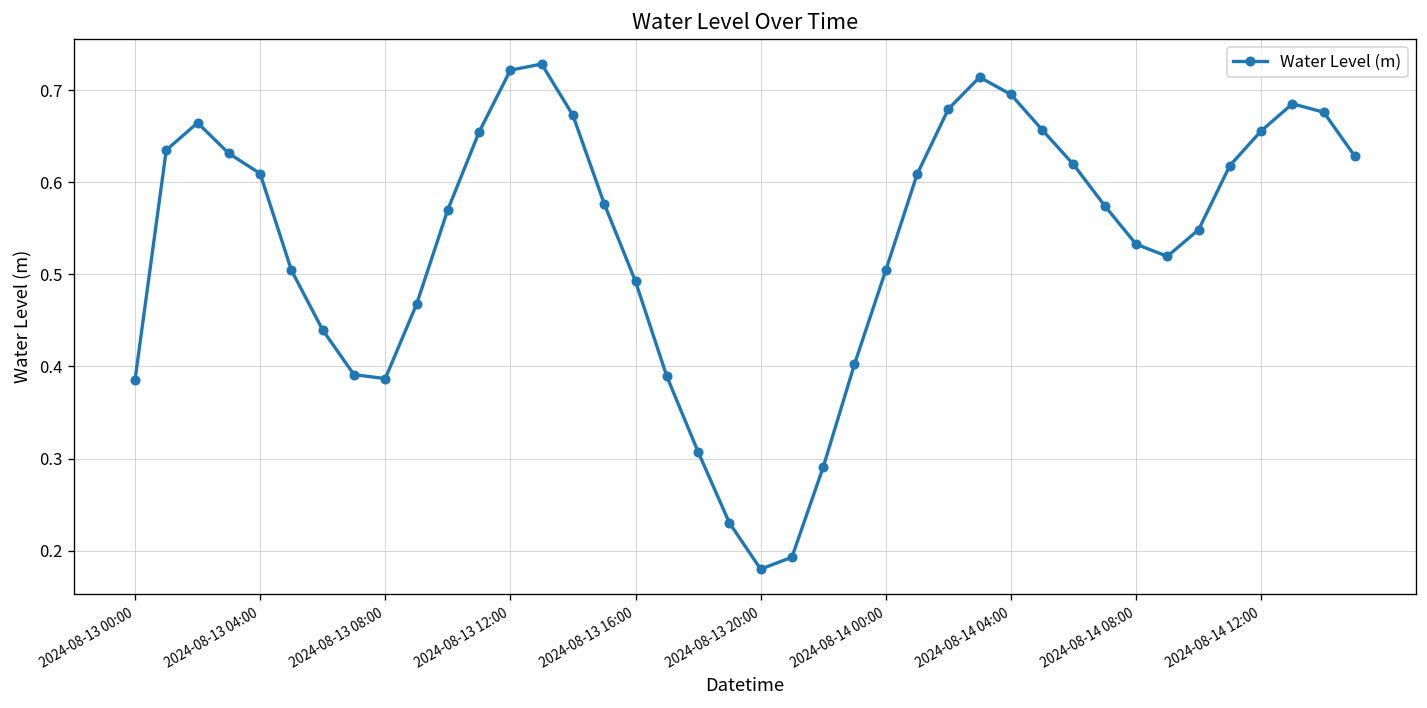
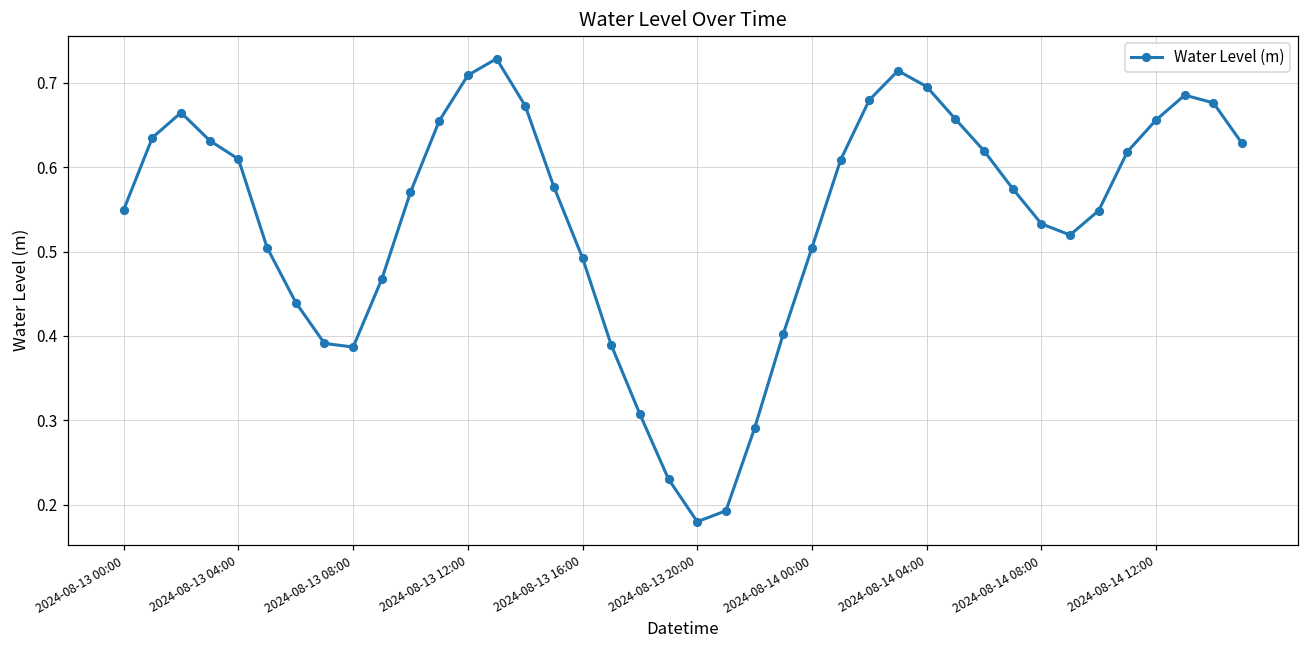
  {
-   "2024-08-13 00:00": 0.39,
+   "2024-08-13 00:00": 0.55,
    "2024-08-13 04:00": 0.61,
    "2024-08-13 08:00": 0.39,
-   "2024-08-13 12:00": 0.72,
+   "2024-08-13 12:00": 0.71,
    "2024-08-13 16:00": 0.49,
    "2024-08-13 20:00": 0.18,
    "2024-08-14 00:00": 0.50,
    "2024-08-14 04:00": 0.70,
    "2024-08-14 08:00": 0.53,
    "2024-08-14 12:00": 0.66
  }
